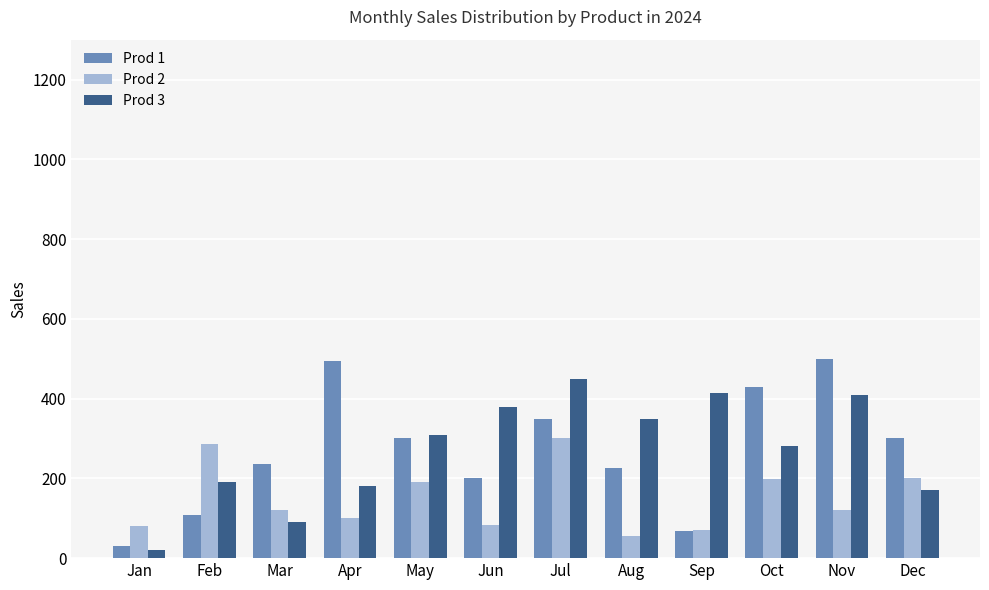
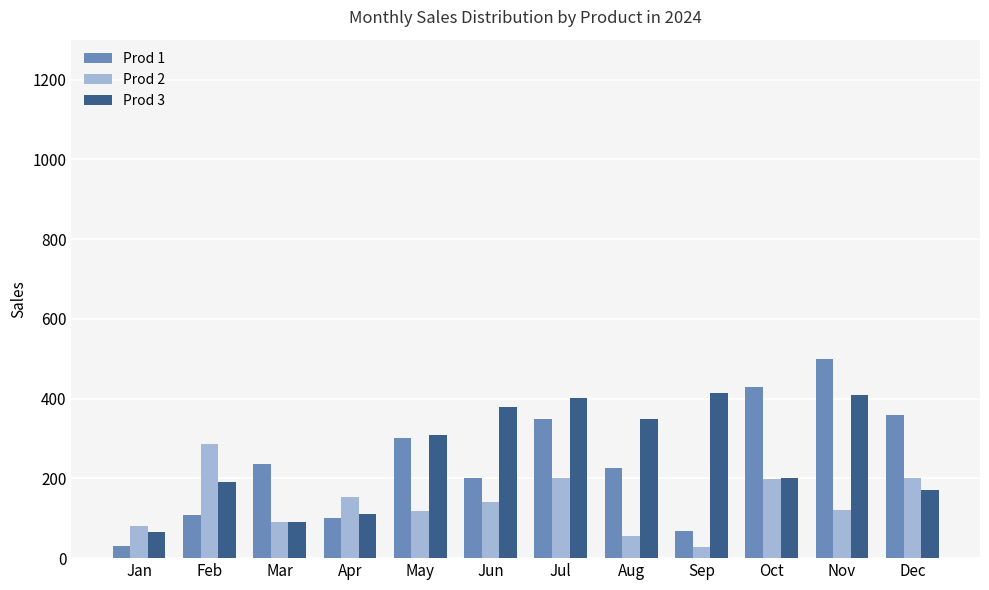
  {
    "Prod 1": {
      "Jan": 30,
      "Feb": 110,
      "Mar": 240,
-     "Apr": 490,
+     "Apr": 100,
      "May": 300,
      "Jun": 200,
      "Jul": 350,
      "Aug": 230,
      "Sep": 70,
      "Oct": 430,
      "Nov": 500,
-     "Dec": 300
+     "Dec": 360
    },
    "Prod 2": {
      "Jan": 80,
      "Feb": 290,
-     "Mar": 120,
-     "Apr": 100,
-     "May": 190,
-     "Jun": 80,
-     "Jul": 300,
+     "Mar": 90,
+     "Apr": 150,
+     "May": 120,
+     "Jun": 140,
+     "Jul": 200,
      "Aug": 60,
-     "Sep": 70,
+     "Sep": 30,
      "Oct": 200,
      "Nov": 120,
      "Dec": 200
    },
    "Prod 3": {
-     "Jan": 20,
+     "Jan": 70,
      "Feb": 190,
      "Mar": 90,
-     "Apr": 180,
+     "Apr": 110,
      "May": 310,
      "Jun": 380,
-     "Jul": 450,
+     "Jul": 400,
      "Aug": 350,
      "Sep": 410,
-     "Oct": 280,
+     "Oct": 200,
      "Nov": 410,
      "Dec": 170
    }
  }
